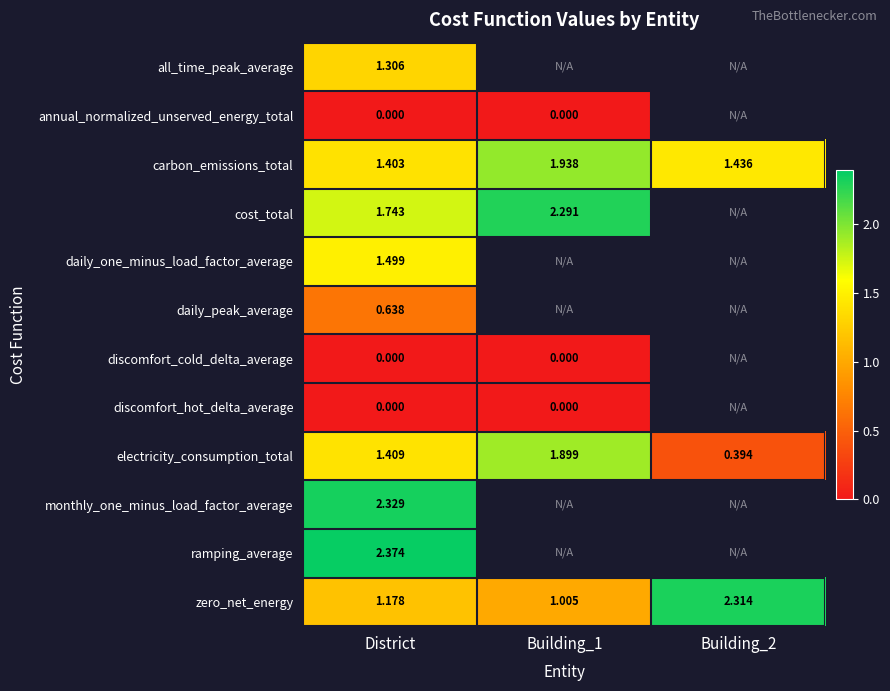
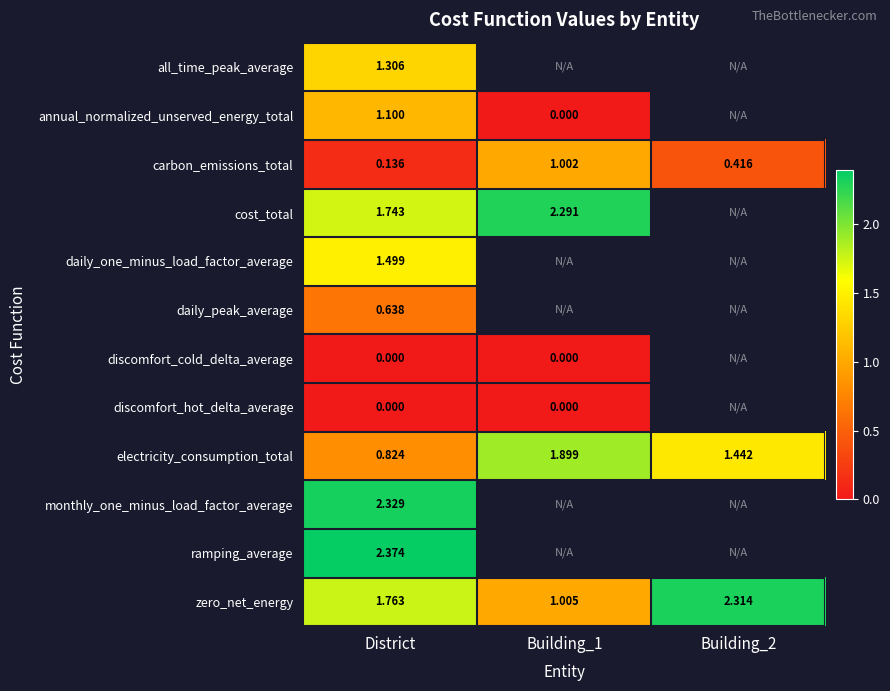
  {
    "all_time_peak_average": {
      "District": 1.306
    },
    "annual_normalized_unserved_energy_total": {
-     "District": 0.000,
+     "District": 1.100,
      "Building_1": 0.000
    },
    "carbon_emissions_total": {
-     "District": 1.403,
-     "Building_1": 1.938,
-     "Building_2": 1.436
+     "District": 0.136,
+     "Building_1": 1.002,
+     "Building_2": 0.416
    },
    "cost_total": {
      "District": 1.743,
      "Building_1": 2.291
    },
    "daily_one_minus_load_factor_average": {
      "District": 1.499
    },
    "daily_peak_average": {
      "District": 0.638
    },
    "discomfort_cold_delta_average": {
      "District": 0.000,
      "Building_1": 0.000
    },
    "discomfort_hot_delta_average": {
      "District": 0.000,
      "Building_1": 0.000
    },
    "electricity_consumption_total": {
-     "District": 1.409,
+     "District": 0.824,
      "Building_1": 1.899,
-     "Building_2": 0.394
+     "Building_2": 1.442
    },
    "monthly_one_minus_load_factor_average": {
      "District": 2.329
    },
    "ramping_average": {
      "District": 2.374
    },
    "zero_net_energy": {
-     "District": 1.178,
+     "District": 1.763,
      "Building_1": 1.005,
      "Building_2": 2.314
    }
  }
